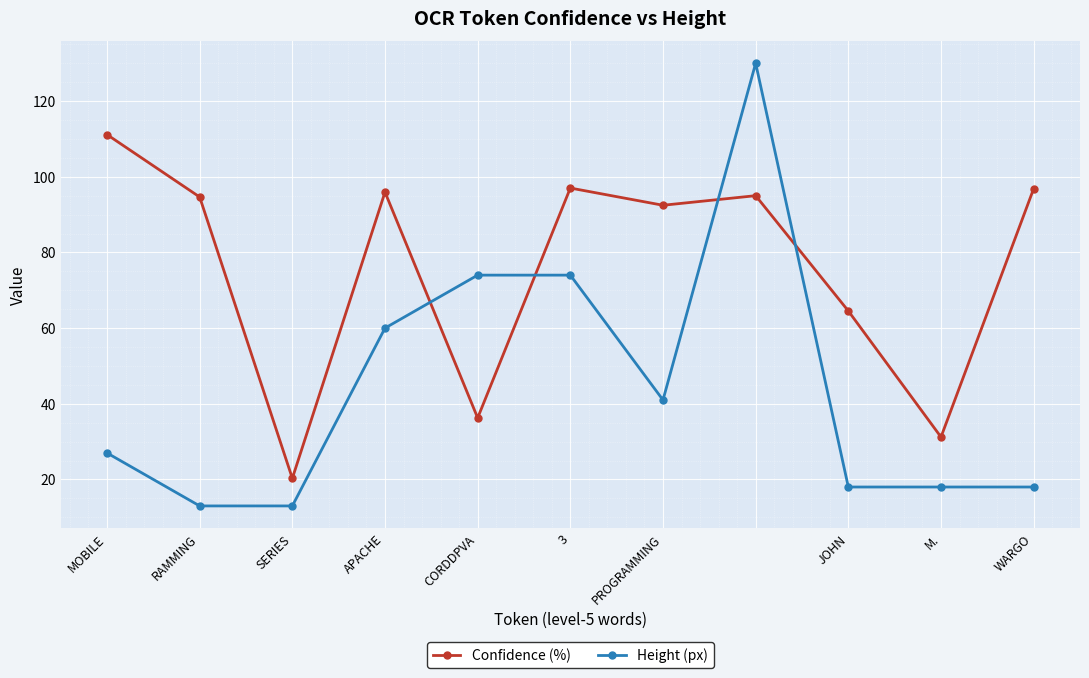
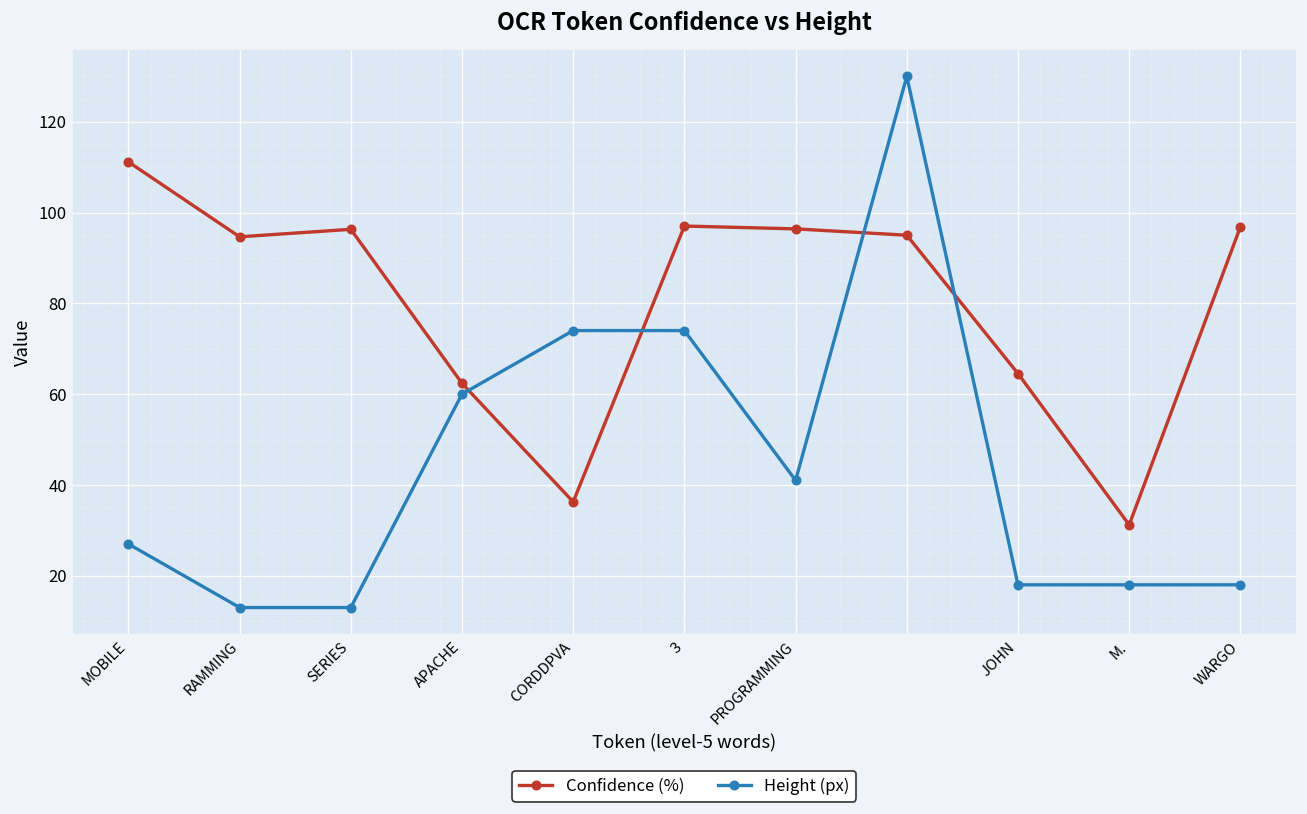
  {
    "Confidence (%)": {
      "MOBILE": 111,
      "RAMMING": 95,
-     "SERIES": 20,
-     "APACHE": 96,
+     "SERIES": 96,
+     "APACHE": 62,
      "CORDDPVA": 36,
      "3": 97,
-     "PROGRAMMING": 92,
+     "PROGRAMMING": 96,
      "JOHN": 65,
      "M.": 31,
      "WARGO": 97
    },
    "Height (px)": {
      "MOBILE": 27,
      "RAMMING": 13,
      "SERIES": 13,
      "APACHE": 60,
      "CORDDPVA": 74,
      "3": 74,
      "PROGRAMMING": 41,
      "JOHN": 18,
      "M.": 18,
      "WARGO": 18
    }
  }
